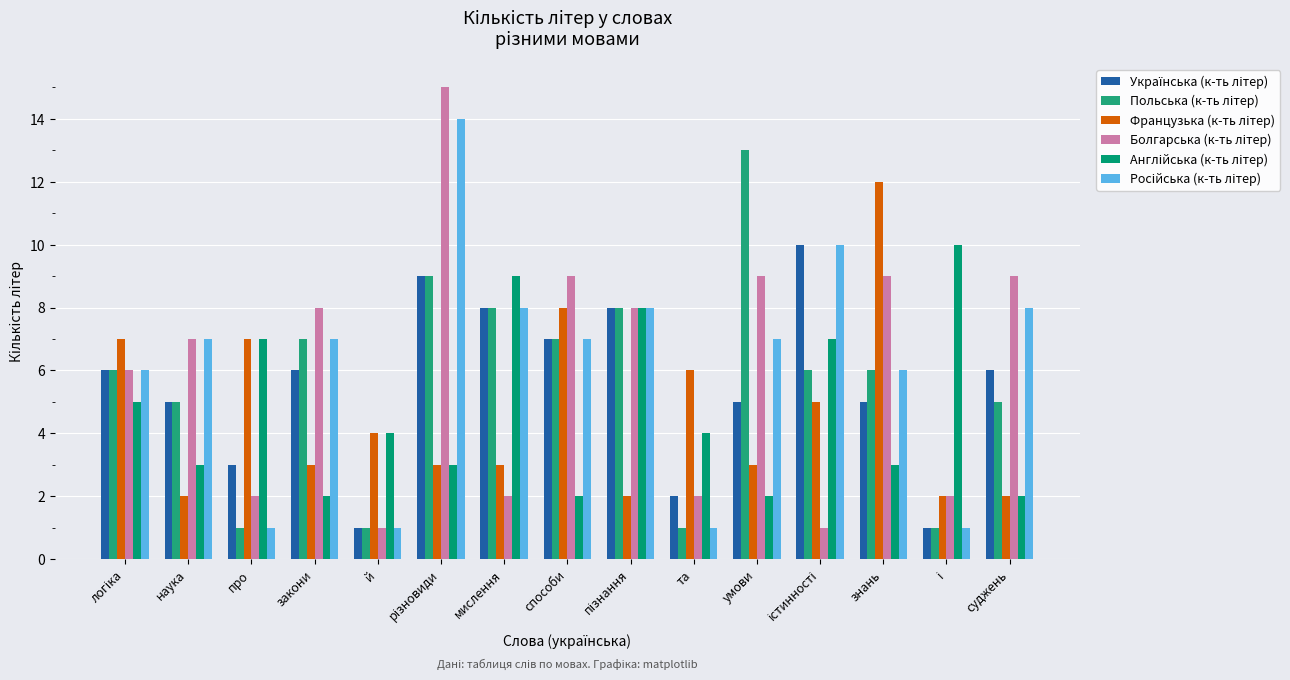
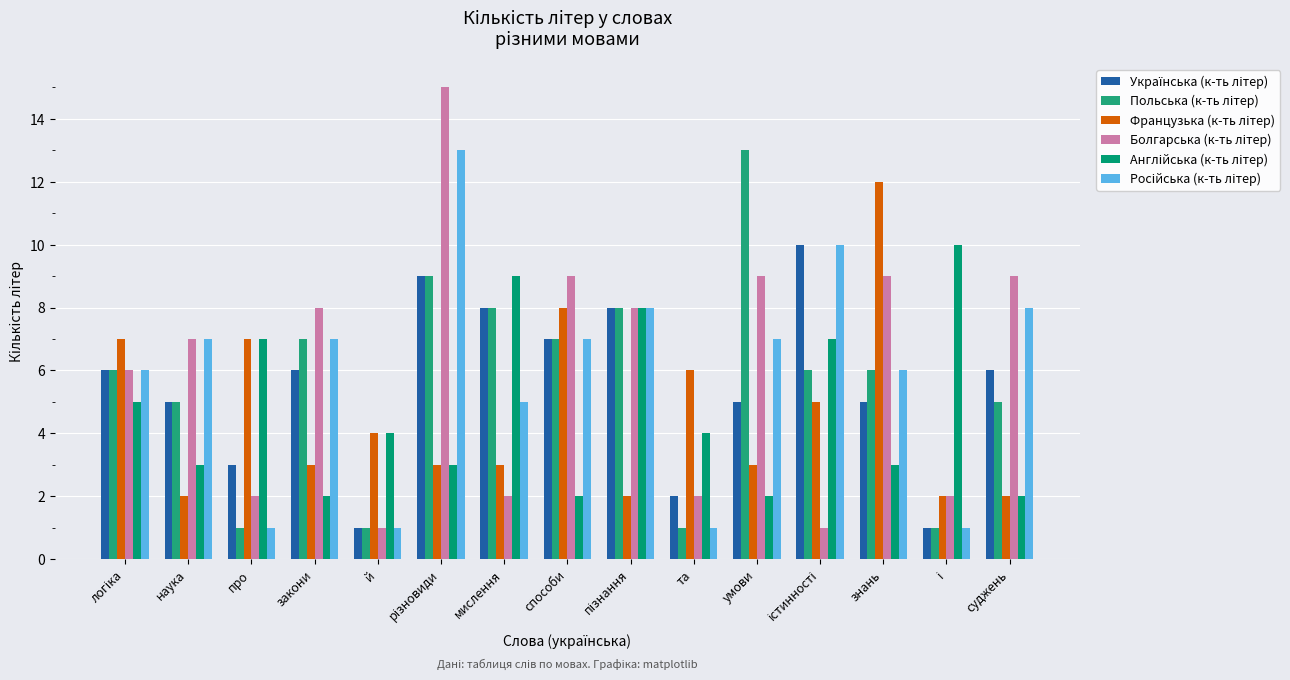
  {
    "Українська (к-ть літер)": {
      "логіка": 6,
      "наука": 5,
      "про": 3,
      "закони": 6,
      "й": 1,
      "різновиди": 9,
      "мислення": 8,
      "способи": 7,
      "пізнання": 8,
      "та": 2,
      "умови": 5,
      "істинності": 10,
      "знань": 5,
      "і": 1,
      "суджень": 6
    },
    "Французька (к-ть літер)": {
      "логіка": 7,
      "наука": 2,
      "про": 7,
      "закони": 3,
      "й": 4,
      "різновиди": 3,
      "мислення": 3,
      "способи": 8,
      "пізнання": 2,
      "та": 6,
      "умови": 3,
      "істинності": 5,
      "знань": 12,
      "і": 2,
      "суджень": 2
    },
    "Болгарська (к-ть літер)": {
      "логіка": 6,
      "наука": 7,
      "про": 2,
      "закони": 8,
      "й": 1,
      "різновиди": 15,
      "мислення": 2,
      "способи": 9,
      "пізнання": 8,
      "та": 2,
      "умови": 9,
      "істинності": 1,
      "знань": 9,
      "і": 2,
      "суджень": 9
    },
    "Російська (к-ть літер)": {
      "логіка": 6,
      "наука": 7,
      "про": 1,
      "закони": 7,
      "й": 1,
-     "різновиди": 14,
-     "мислення": 8,
+     "різновиди": 13,
+     "мислення": 5,
      "способи": 7,
      "пізнання": 8,
      "та": 1,
      "умови": 7,
      "істинності": 10,
      "знань": 6,
      "і": 1,
      "суджень": 8
    }
  }
